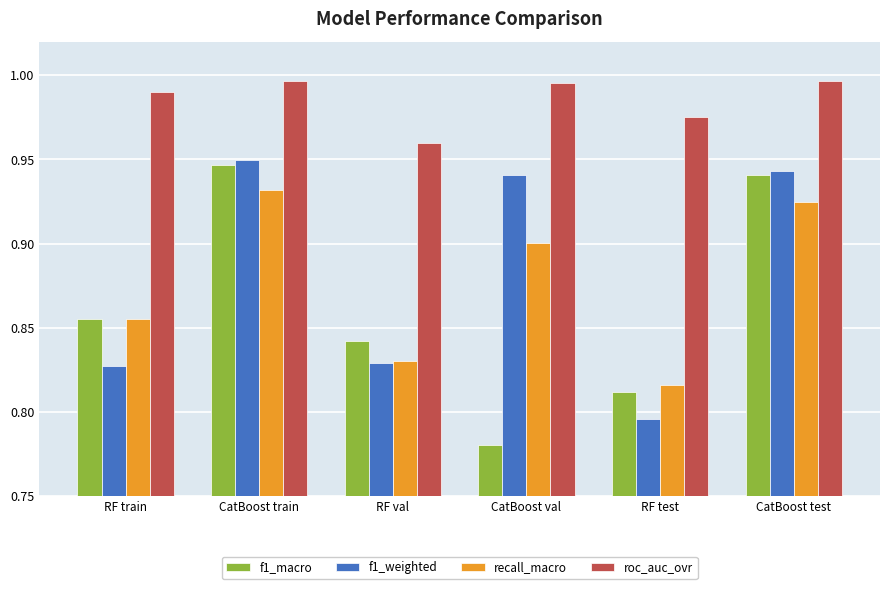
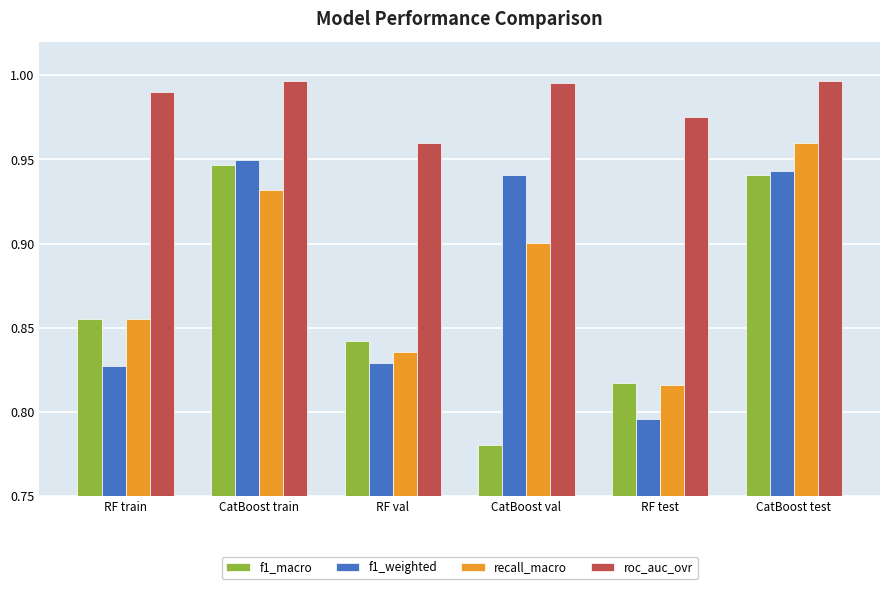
  {
    "f1_macro": {
      "RF train": 0.855,
      "CatBoost train": 0.946,
      "RF val": 0.842,
      "CatBoost val": 0.780,
-     "RF test": 0.812,
+     "RF test": 0.817,
      "CatBoost test": 0.941
    },
    "f1_weighted": {
      "RF train": 0.827,
      "CatBoost train": 0.949,
      "RF val": 0.829,
      "CatBoost val": 0.941,
      "RF test": 0.796,
      "CatBoost test": 0.943
    },
    "recall_macro": {
      "RF train": 0.855,
      "CatBoost train": 0.932,
-     "RF val": 0.830,
+     "RF val": 0.835,
      "CatBoost val": 0.900,
      "RF test": 0.816,
-     "CatBoost test": 0.925
+     "CatBoost test": 0.960
    },
    "roc_auc_ovr": {
      "RF train": 0.990,
      "CatBoost train": 0.997,
      "RF val": 0.960,
      "CatBoost val": 0.995,
      "RF test": 0.975,
      "CatBoost test": 0.996
    }
  }
